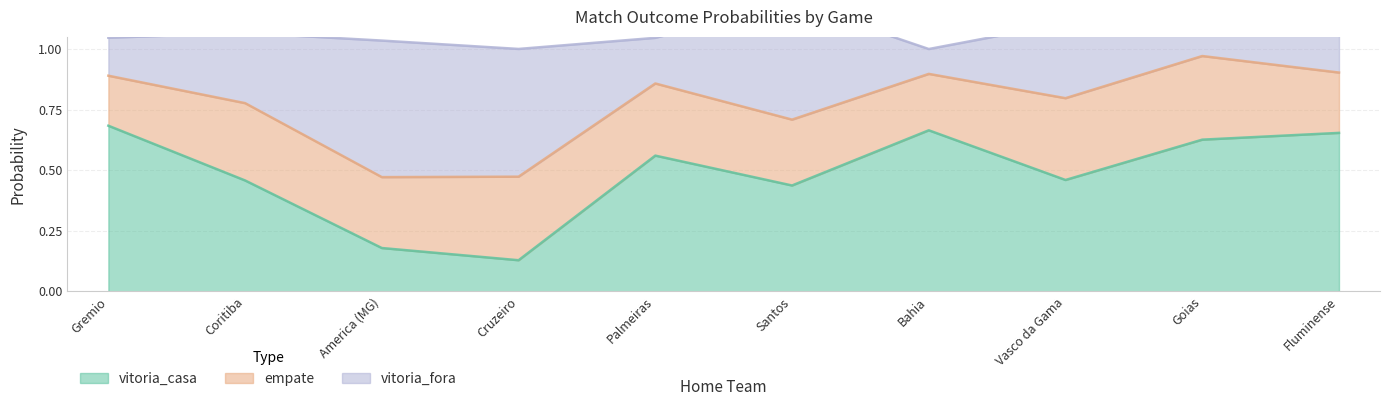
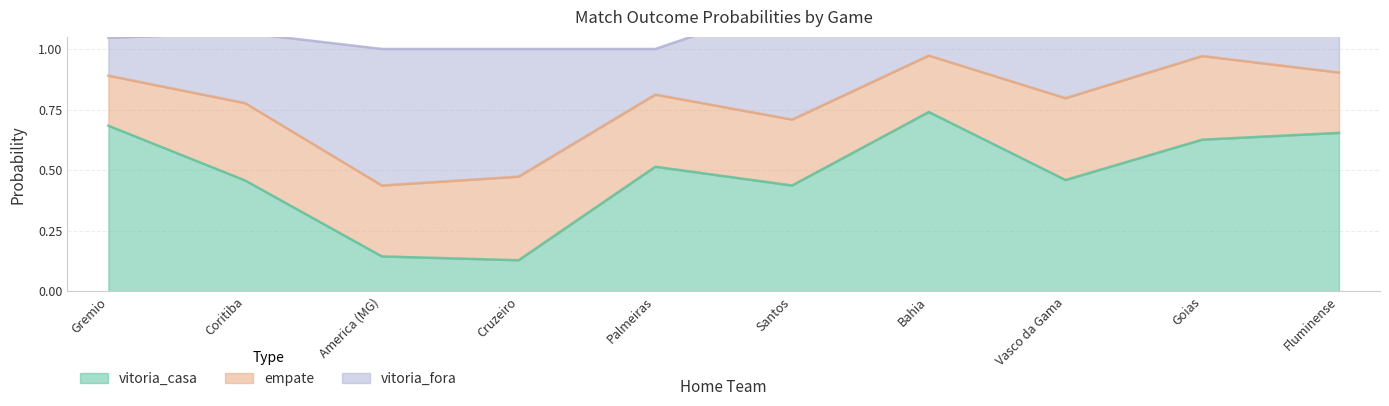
  {
    "vitoria_casa": {
      "Gremio": 0.68,
      "Coritiba": 0.46,
-     "America (MG)": 0.18,
+     "America (MG)": 0.14,
      "Cruzeiro": 0.13,
-     "Palmeiras": 0.56,
+     "Palmeiras": 0.51,
      "Santos": 0.44,
-     "Bahia": 0.66,
+     "Bahia": 0.74,
      "Vasco da Gama": 0.46,
      "Goias": 0.63,
      "Fluminense": 0.65
    },
    "empate": {
      "Gremio": 0.21,
      "Coritiba": 0.32,
      "America (MG)": 0.29,
      "Cruzeiro": 0.34,
      "Palmeiras": 0.30,
      "Santos": 0.27,
      "Bahia": 0.23,
      "Vasco da Gama": 0.34,
      "Goias": 0.34,
      "Fluminense": 0.25
    },
    "vitoria_fora": {
      "Gremio": 0.16,
      "America (MG)": 0.56,
      "Cruzeiro": 0.53,
      "Palmeiras": 0.19
    }
  }
